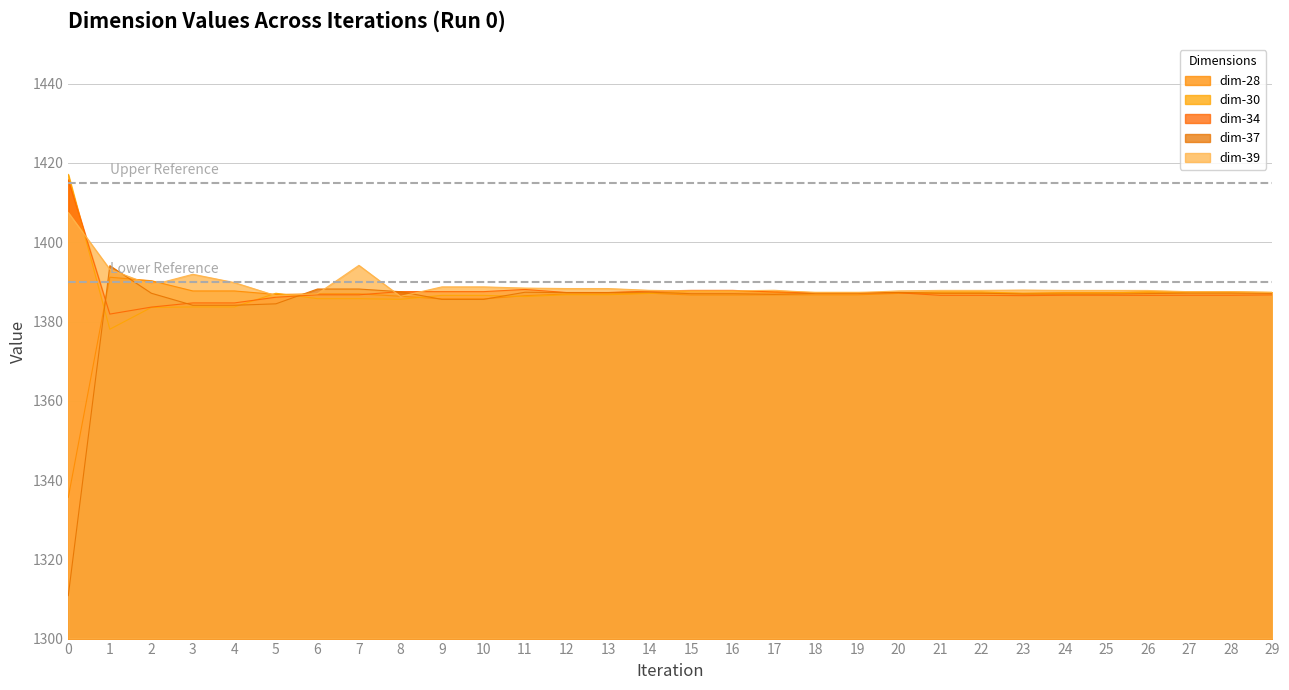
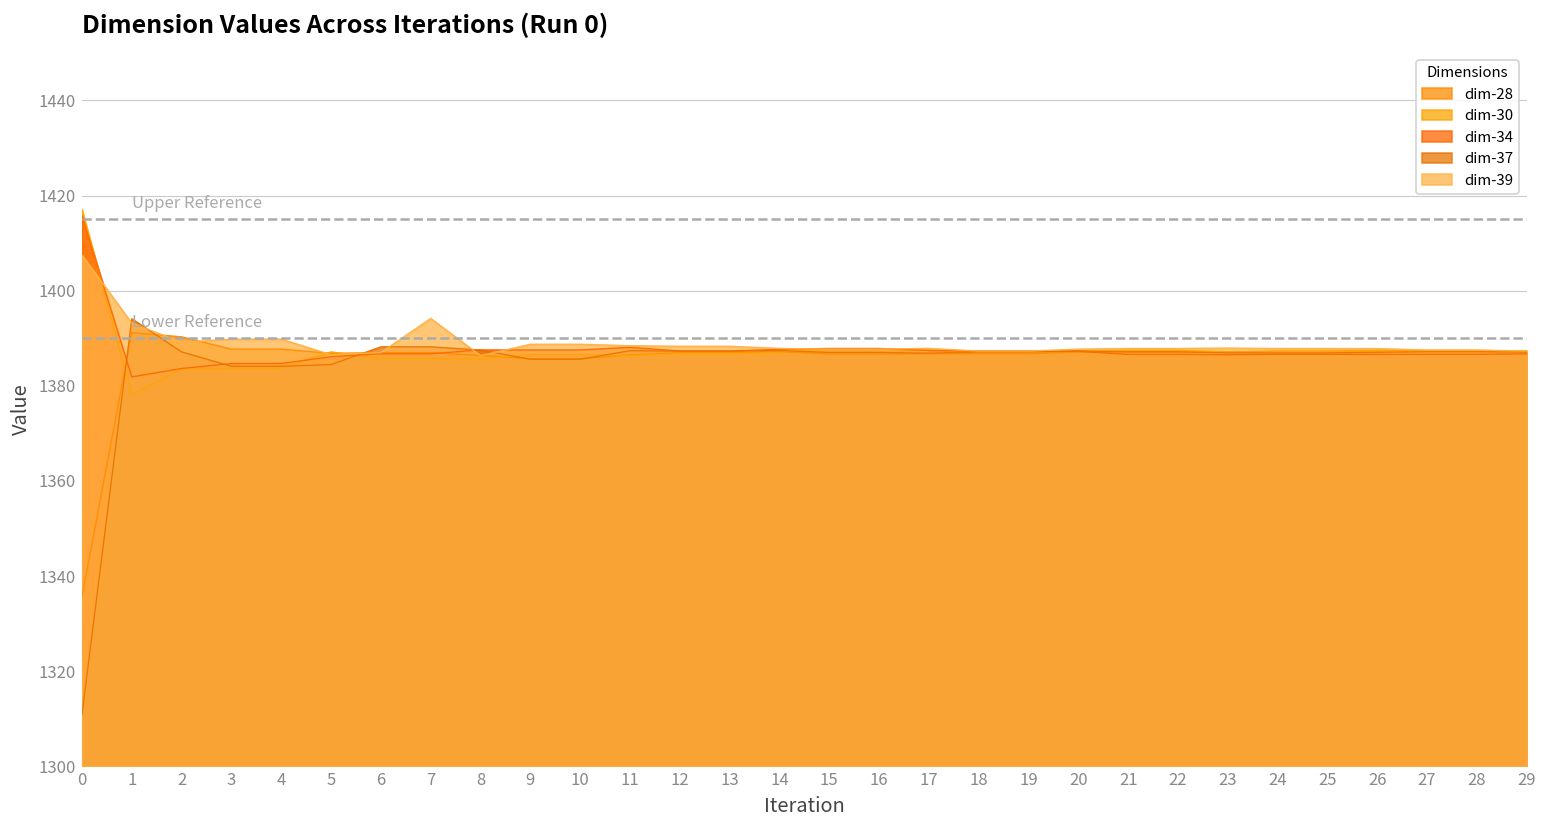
  {
    "dim-39": {
      "0": 1407,
      "1": 1393,
      "2": 1389,
-     "3": 1392,
+     "3": 1390,
      "4": 1390,
      "7": 1394,
      "9": 1389,
      "10": 1389,
      "12": 1388,
      "13": 1388,
      "23": 1388
    }
  }
